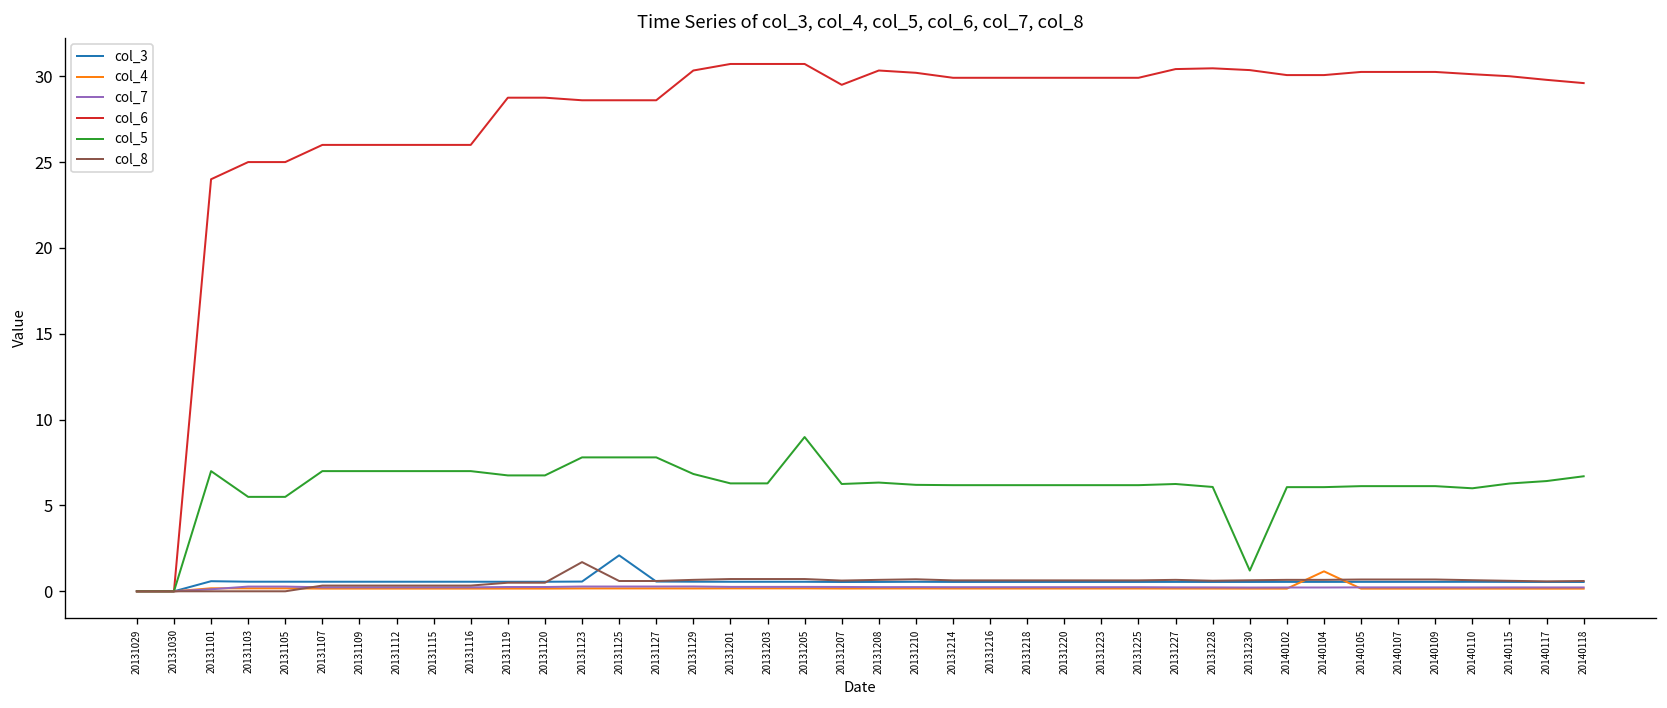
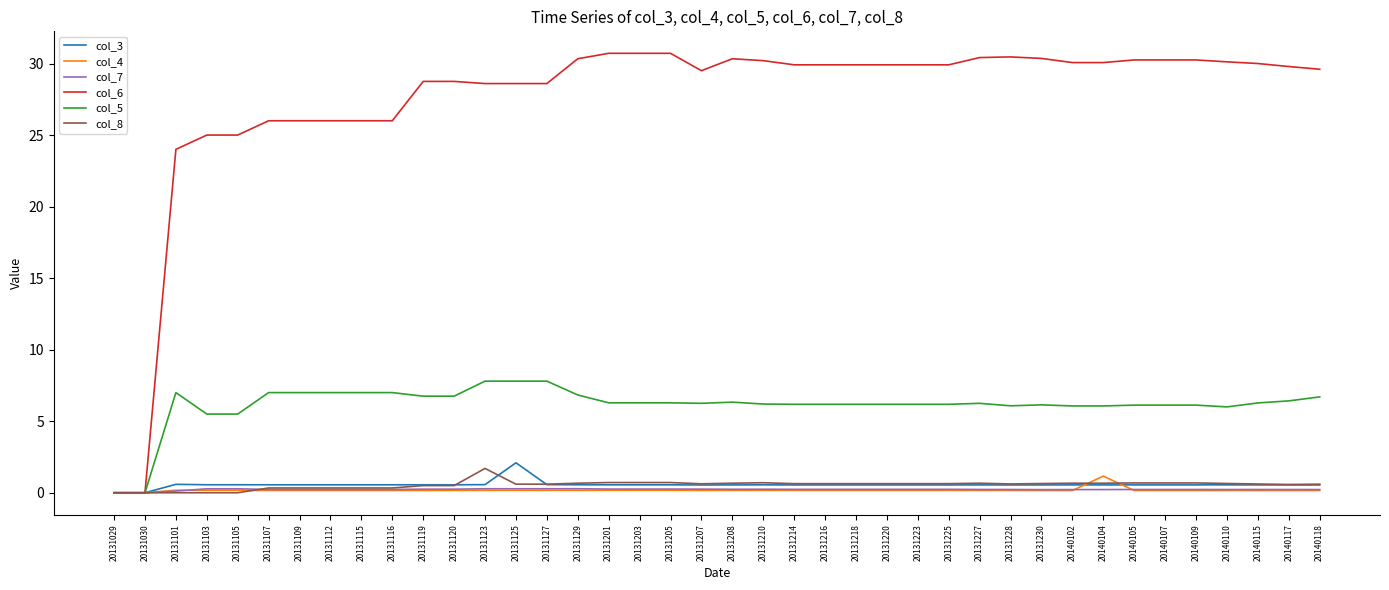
  {
    "col_3": {
      "20131101": 0.6,
      "20131103": 0.6,
      "20131105": 0.6,
      "20131107": 0.6,
      "20131109": 0.6,
      "20131112": 0.6,
      "20131115": 0.6,
      "20131116": 0.6,
      "20131123": 0.6,
      "20131125": 2.1
    },
    "col_4": {
      "20140104": 1.2
    },
    "col_7": {
      "20140104": 0.2
    },
    "col_6": {
      "20131101": 24.0,
      "20131103": 25.0,
      "20131105": 25.0,
      "20131107": 26.0,
      "20131109": 26.0,
      "20131112": 26.0,
      "20131115": 26.0,
      "20131116": 26.0,
      "20131119": 28.8,
      "20131120": 28.8,
      "20131123": 28.6,
      "20131125": 28.6,
      "20131127": 28.6,
      "20131129": 30.3,
      "20131201": 30.7,
      "20131203": 30.7,
      "20131205": 30.7,
      "20131207": 29.5,
      "20131208": 30.3,
      "20131210": 30.2,
      "20131214": 29.9,
      "20131216": 29.9,
      "20131218": 29.9,
      "20131220": 29.9,
      "20131223": 29.9,
      "20131225": 29.9,
      "20131227": 30.4,
      "20131228": 30.5,
      "20131230": 30.4,
      "20140102": 30.1,
      "20140104": 30.1,
      "20140105": 30.3,
      "20140107": 30.3,
      "20140109": 30.3,
      "20140110": 30.1,
      "20140115": 30.0,
      "20140117": 29.8,
      "20140118": 29.6
    },
    "col_5": {
      "20131101": 7.0,
      "20131103": 5.5,
      "20131105": 5.5,
      "20131107": 7.0,
      "20131109": 7.0,
      "20131112": 7.0,
      "20131115": 7.0,
      "20131116": 7.0,
      "20131119": 6.8,
      "20131120": 6.8,
      "20131123": 7.8,
      "20131125": 7.8,
      "20131127": 7.8,
      "20131129": 6.8,
      "20131201": 6.3,
      "20131203": 6.3,
-     "20131205": 9.0,
+     "20131205": 6.3,
      "20131207": 6.3,
      "20131208": 6.3,
      "20131210": 6.2,
      "20131214": 6.2,
      "20131216": 6.2,
      "20131218": 6.2,
      "20131220": 6.2,
      "20131223": 6.2,
      "20131225": 6.2,
      "20131227": 6.3,
      "20131228": 6.1,
-     "20131230": 1.2,
+     "20131230": 6.1,
      "20140102": 6.1,
      "20140104": 6.1,
      "20140105": 6.1,
      "20140107": 6.1,
      "20140109": 6.1,
      "20140110": 6.0,
      "20140115": 6.3,
      "20140117": 6.4,
      "20140118": 6.7
    },
    "col_8": {
      "20131123": 1.7,
      "20131125": 0.6
    }
  }
